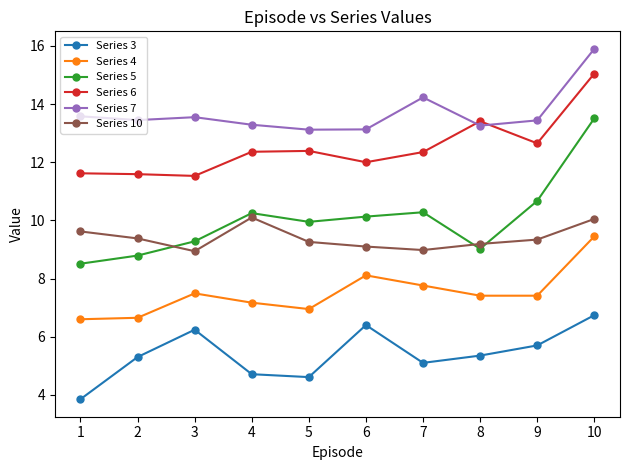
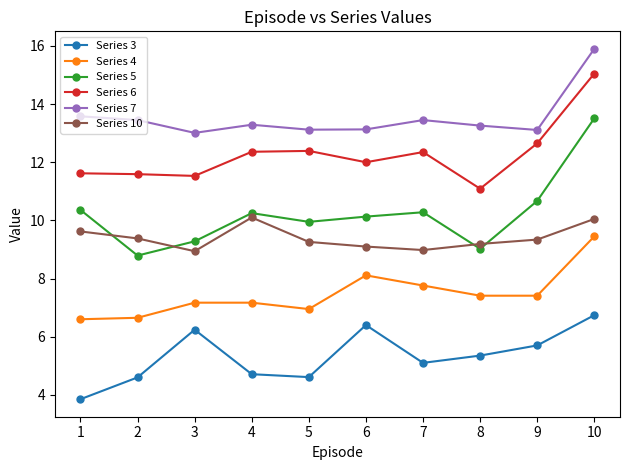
  {
    "Series 3": {
      "1": 3.9,
-     "2": 5.3,
+     "2": 4.6,
      "3": 6.2,
      "4": 4.7,
      "5": 4.6,
      "6": 6.4,
      "7": 5.1,
      "8": 5.4,
      "9": 5.7,
      "10": 6.7
    },
    "Series 4": {
      "1": 6.6,
      "2": 6.7,
-     "3": 7.5,
+     "3": 7.2,
      "4": 7.2,
      "5": 7.0,
      "6": 8.1,
      "7": 7.8,
      "8": 7.4,
      "9": 7.4,
      "10": 9.5
    },
    "Series 5": {
-     "1": 8.5,
+     "1": 10.4,
      "2": 8.8,
      "3": 9.3,
      "4": 10.3,
      "5": 10.0,
      "6": 10.1,
      "7": 10.3,
      "8": 9.0,
      "9": 10.7,
      "10": 13.5
    },
    "Series 6": {
      "1": 11.6,
      "2": 11.6,
      "3": 11.5,
      "4": 12.4,
      "5": 12.4,
      "6": 12.0,
      "7": 12.4,
-     "8": 13.4,
+     "8": 11.1,
      "9": 12.7,
      "10": 15.1
    },
    "Series 7": {
-     "3": 13.6,
+     "3": 13.0,
      "4": 13.3,
      "5": 13.1,
      "6": 13.1,
-     "7": 14.2,
+     "7": 13.5,
      "8": 13.3,
-     "9": 13.4,
+     "9": 13.1,
      "10": 15.9
    },
    "Series 10": {
      "1": 9.6,
      "2": 9.4,
      "3": 8.9,
      "4": 10.1,
      "5": 9.3,
      "6": 9.1,
      "7": 9.0,
      "8": 9.2,
      "9": 9.3,
      "10": 10.1
    }
  }
